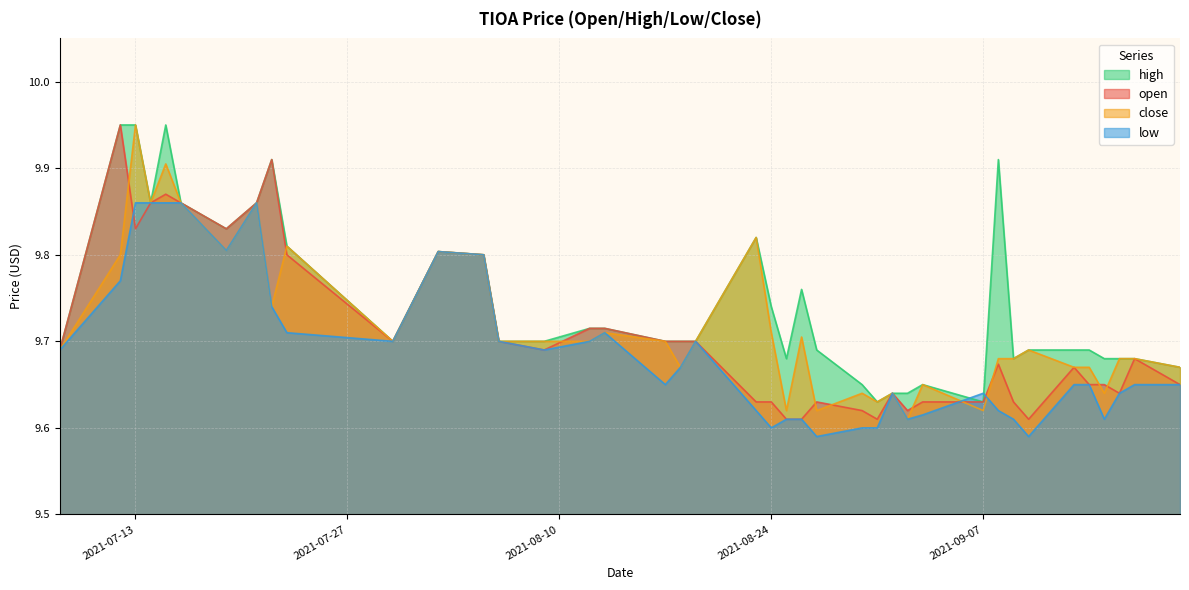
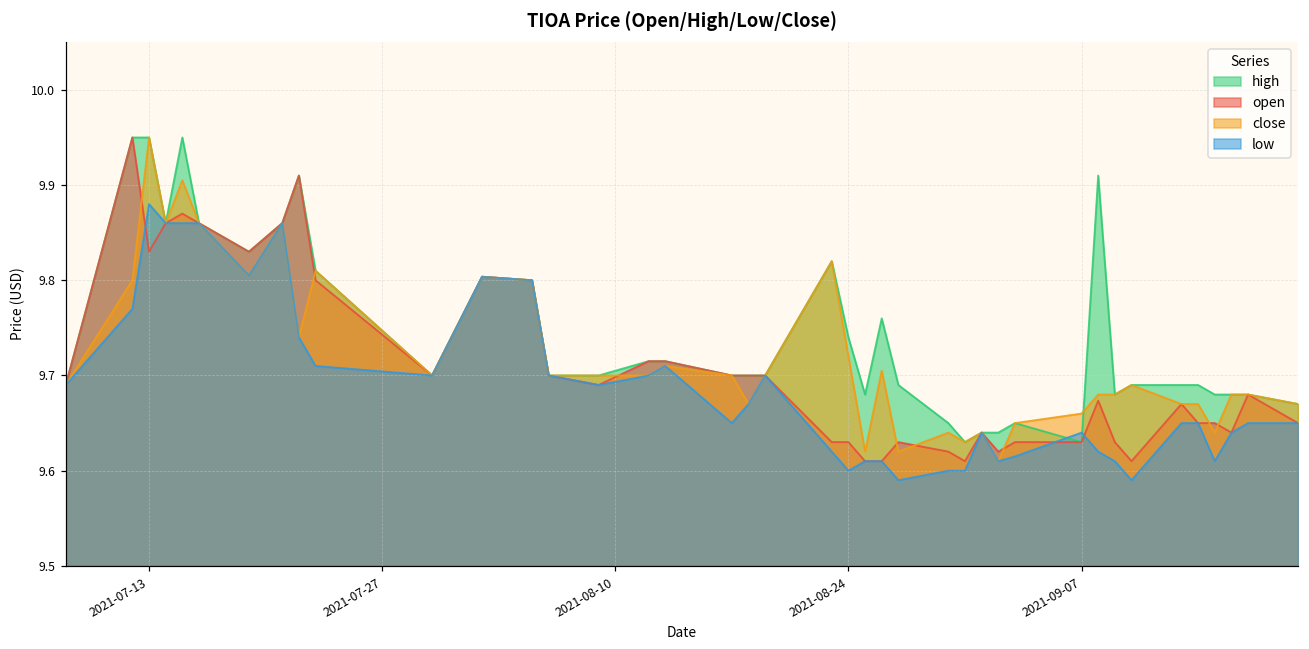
  {
    "high": {
      "2021-08-24": 9.74
    },
    "open": {
      "2021-07-13": 9.83,
      "2021-08-24": 9.63
    },
    "close": {
-     "2021-08-24": 9.71,
-     "2021-09-07": 9.62
+     "2021-08-24": 9.72,
+     "2021-09-07": 9.66
    },
    "low": {
-     "2021-07-13": 9.86,
+     "2021-07-13": 9.88,
      "2021-08-24": 9.60,
      "2021-09-07": 9.64
    }
  }
